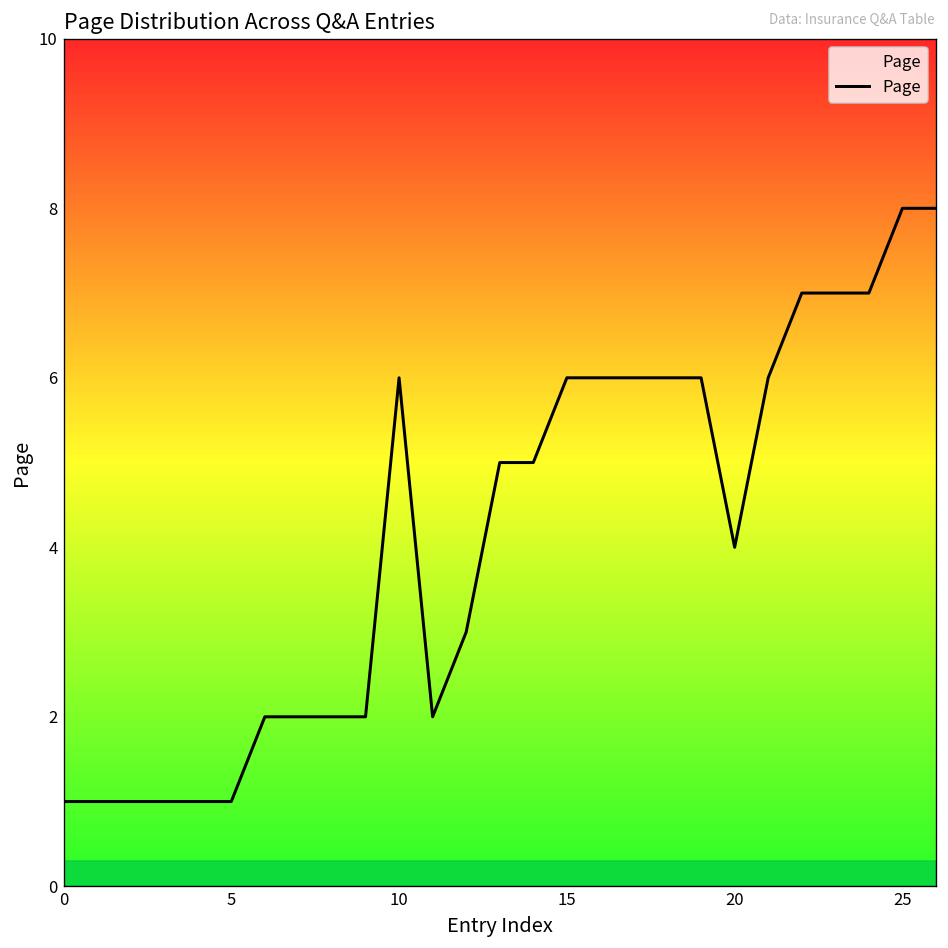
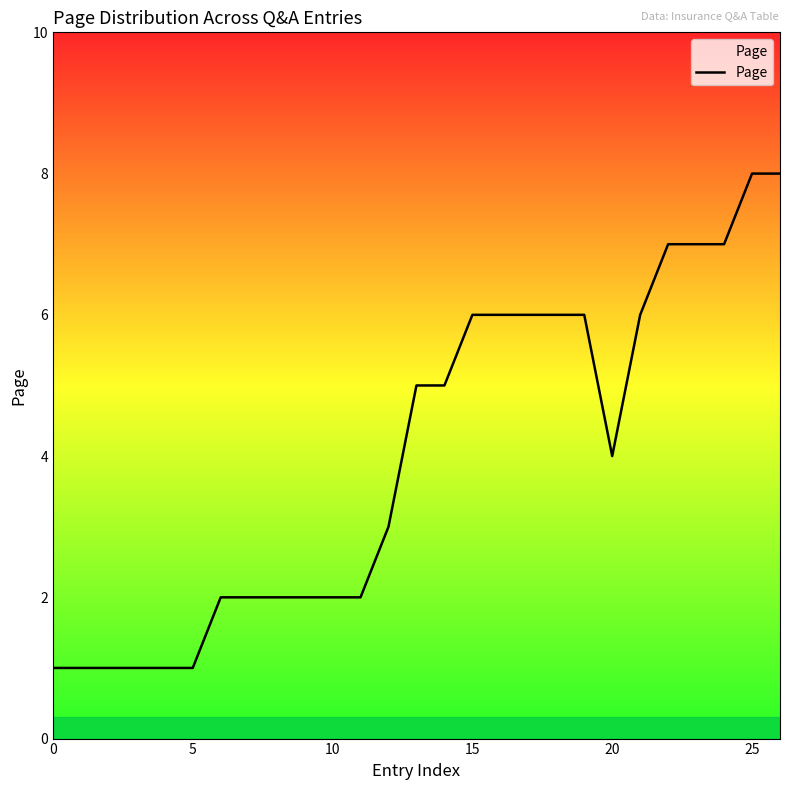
  {
    "0": 1,
    "5": 1,
-   "10": 6,
+   "10": 2,
    "15": 6,
    "20": 4,
    "25": 8
  }
